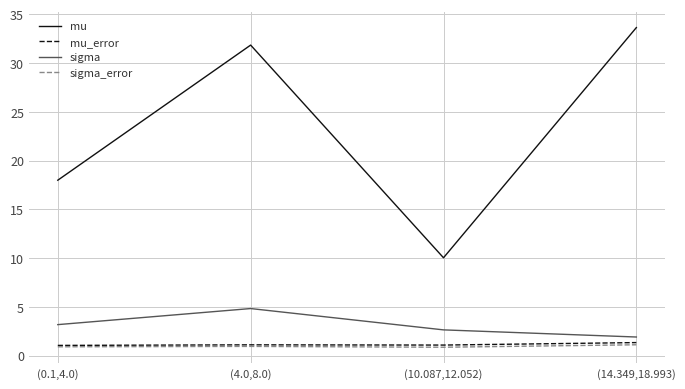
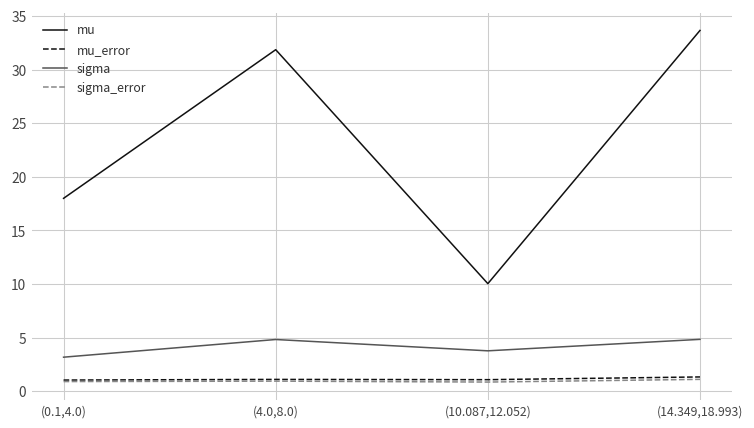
  {
    "sigma": {
      "(0.1,4.0)": 3,
      "(4.0,8.0)": 5,
-     "(10.087,12.052)": 3,
-     "(14.349,18.993)": 2
+     "(10.087,12.052)": 4,
+     "(14.349,18.993)": 5
    }
  }
